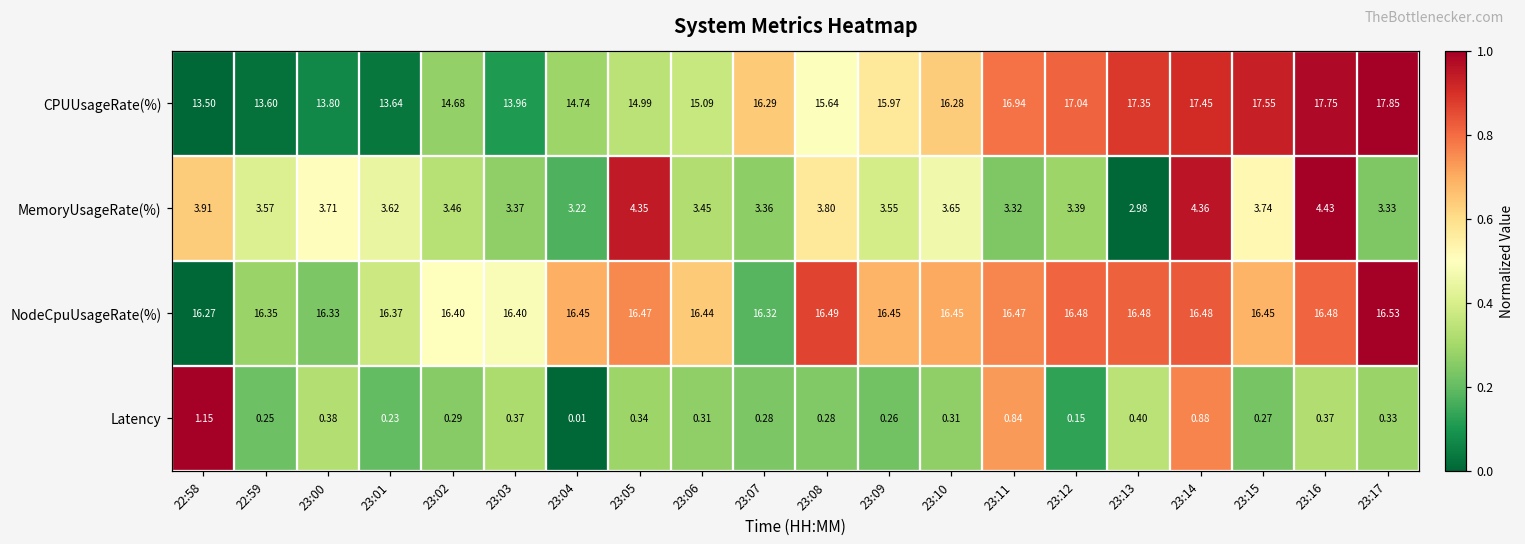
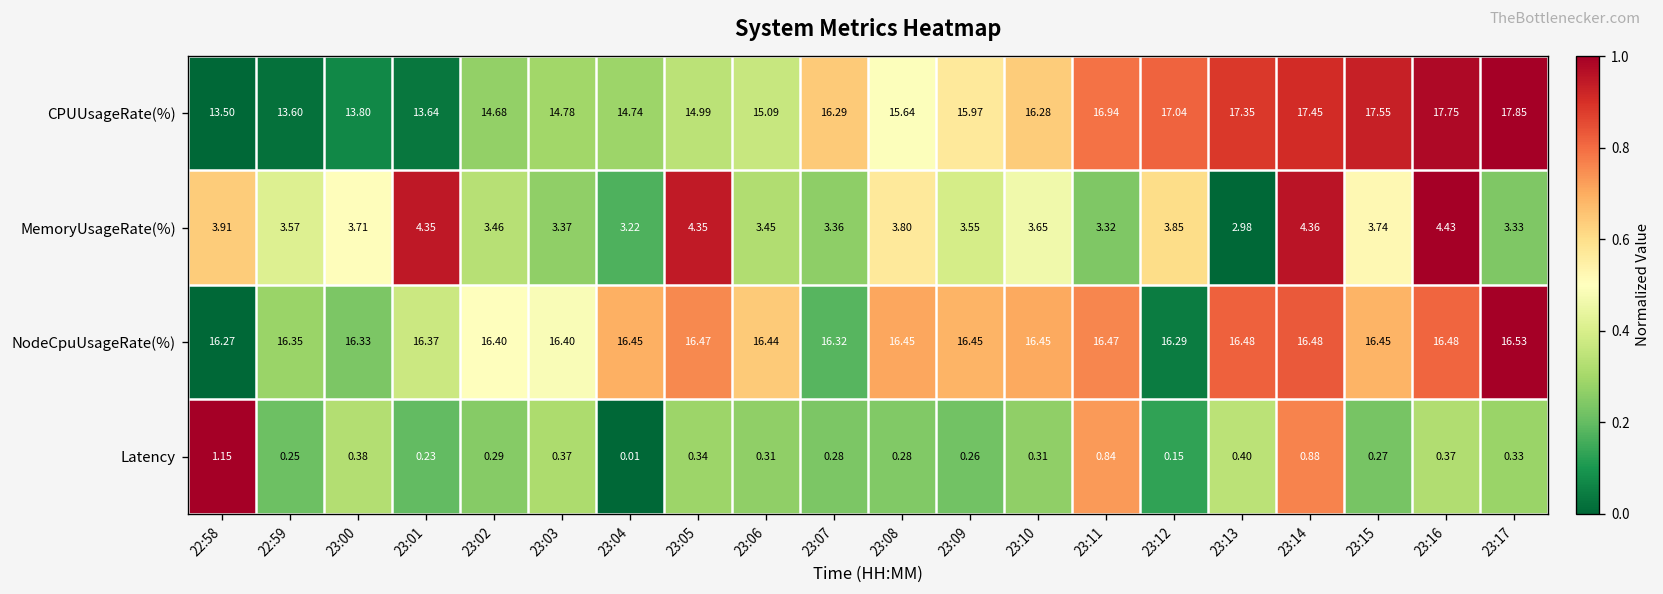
  {
    "CPUUsageRate(%)": {
      "22:58": 13.50,
      "22:59": 13.60,
      "23:00": 13.80,
      "23:01": 13.64,
      "23:02": 14.68,
-     "23:03": 13.96,
+     "23:03": 14.78,
      "23:04": 14.74,
      "23:05": 14.99,
      "23:06": 15.09,
      "23:07": 16.29,
      "23:08": 15.64,
      "23:09": 15.97,
      "23:10": 16.28,
      "23:11": 16.94,
      "23:12": 17.04,
      "23:13": 17.35,
      "23:14": 17.45,
      "23:15": 17.55,
      "23:16": 17.75,
      "23:17": 17.85
    },
    "MemoryUsageRate(%)": {
      "22:58": 3.91,
      "22:59": 3.57,
      "23:00": 3.71,
-     "23:01": 3.62,
+     "23:01": 4.35,
      "23:02": 3.46,
      "23:03": 3.37,
      "23:04": 3.22,
      "23:05": 4.35,
      "23:06": 3.45,
      "23:07": 3.36,
      "23:08": 3.80,
      "23:09": 3.55,
      "23:10": 3.65,
      "23:11": 3.32,
-     "23:12": 3.39,
+     "23:12": 3.85,
      "23:13": 2.98,
      "23:14": 4.36,
      "23:15": 3.74,
      "23:16": 4.43,
      "23:17": 3.33
    },
    "NodeCpuUsageRate(%)": {
      "22:58": 16.27,
      "22:59": 16.35,
      "23:00": 16.33,
      "23:01": 16.37,
      "23:02": 16.40,
      "23:03": 16.40,
      "23:04": 16.45,
      "23:05": 16.47,
      "23:06": 16.44,
      "23:07": 16.32,
-     "23:08": 16.49,
+     "23:08": 16.45,
      "23:09": 16.45,
      "23:10": 16.45,
      "23:11": 16.47,
-     "23:12": 16.48,
+     "23:12": 16.29,
      "23:13": 16.48,
      "23:14": 16.48,
      "23:15": 16.45,
      "23:16": 16.48,
      "23:17": 16.53
    },
    "Latency": {
      "22:58": 1.15,
      "22:59": 0.25,
      "23:00": 0.38,
      "23:01": 0.23,
      "23:02": 0.29,
      "23:03": 0.37,
      "23:04": 0.01,
      "23:05": 0.34,
      "23:06": 0.31,
      "23:07": 0.28,
      "23:08": 0.28,
      "23:09": 0.26,
      "23:10": 0.31,
      "23:11": 0.84,
      "23:12": 0.15,
      "23:13": 0.40,
      "23:14": 0.88,
      "23:15": 0.27,
      "23:16": 0.37,
      "23:17": 0.33
    }
  }
